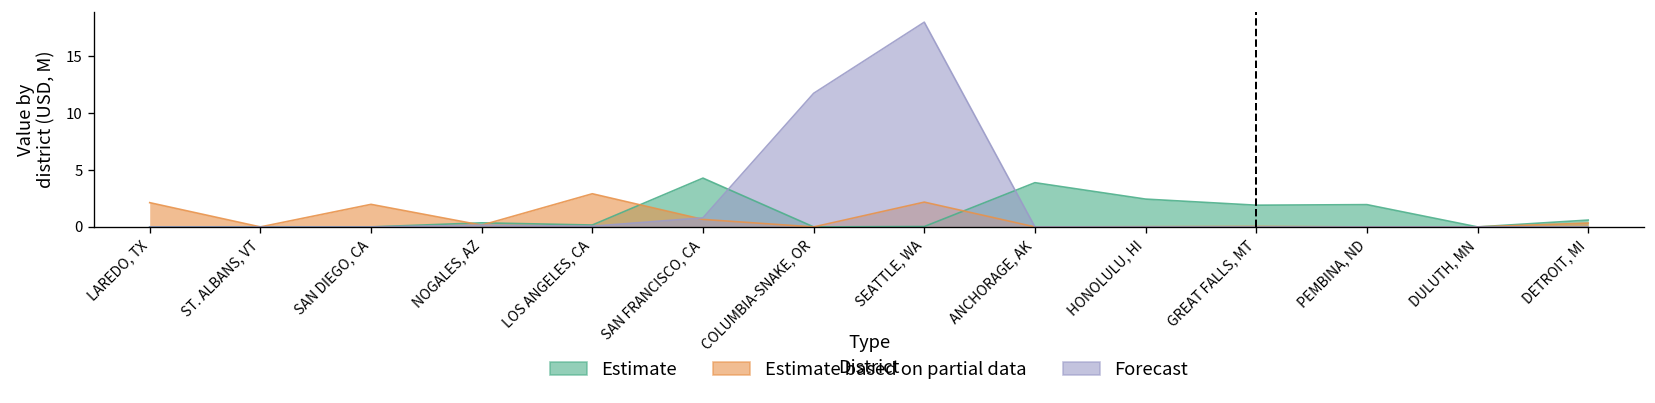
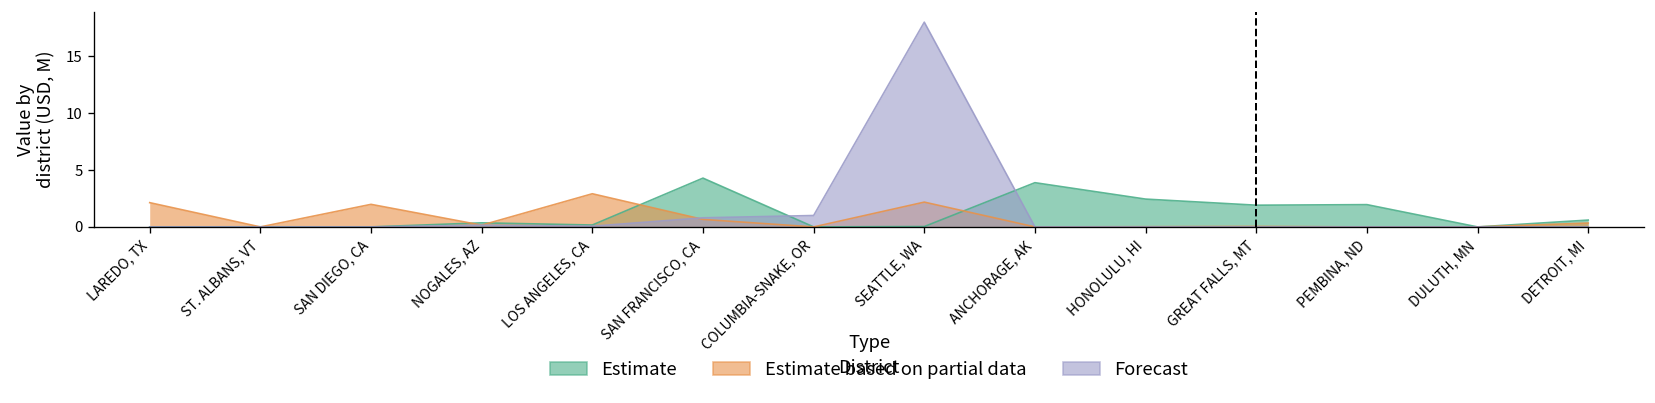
  {
    "Estimate": {
      "SAN FRANCISCO, CA": 4,
      "SEATTLE, WA": 0,
      "ANCHORAGE, AK": 4,
      "HONOLULU, HI": 2,
      "GREAT FALLS, MT": 2,
      "PEMBINA, ND": 2
    },
    "Estimate based on partial data": {
      "LAREDO, TX": 2,
      "SAN DIEGO, CA": 2,
      "LOS ANGELES, CA": 3,
      "SEATTLE, WA": 2
    },
    "Forecast": {
-     "COLUMBIA-SNAKE, OR": 12,
+     "COLUMBIA-SNAKE, OR": 1,
      "SEATTLE, WA": 18,
      "DETROIT, MI": 0
    }
  }
